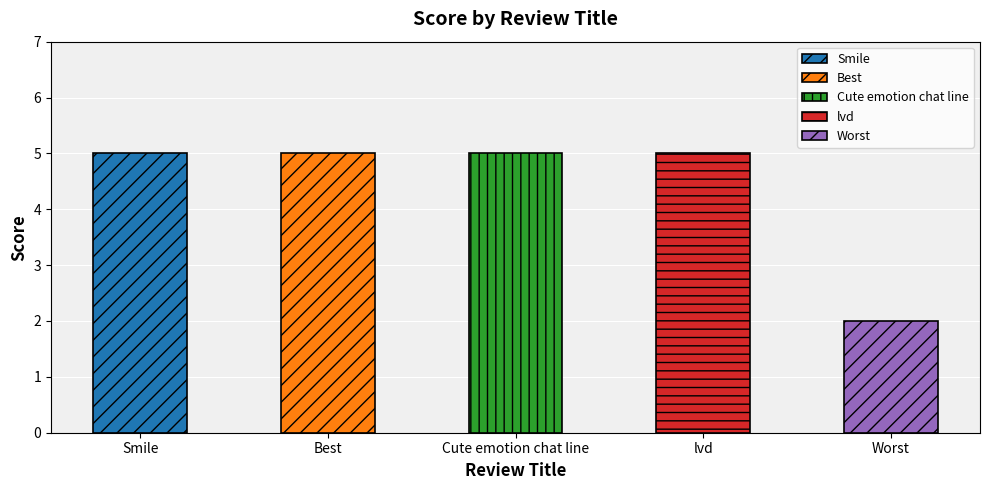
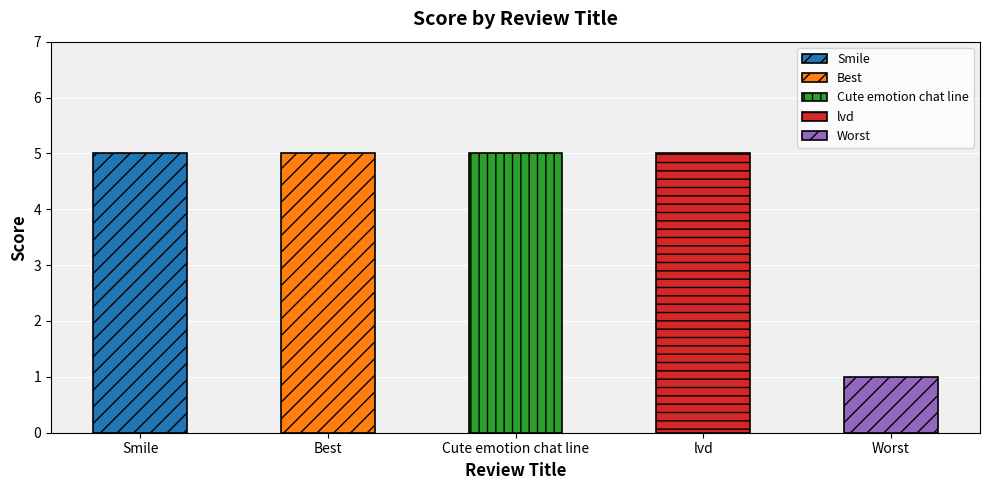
  {
    "Smile": 5,
    "Best": 5,
    "Cute emotion chat line": 5,
    "lvd": 5,
-   "Worst": 2
+   "Worst": 1
  }
